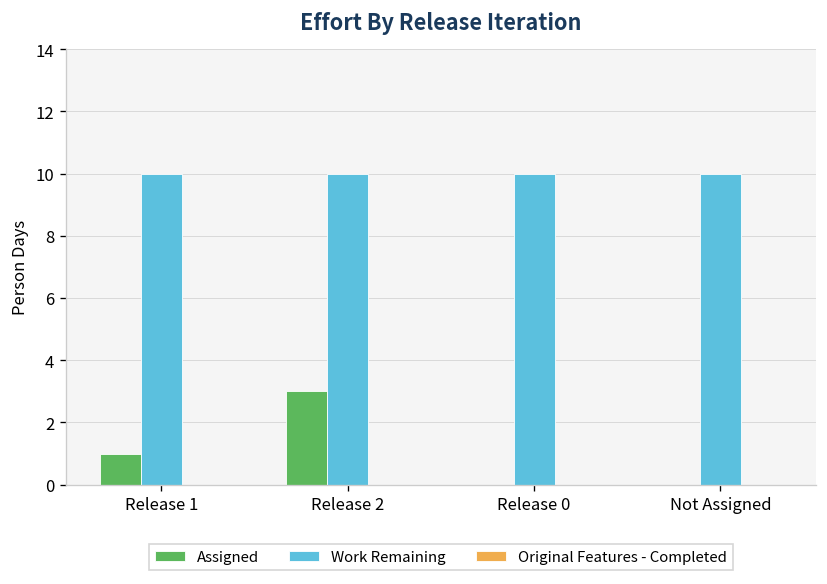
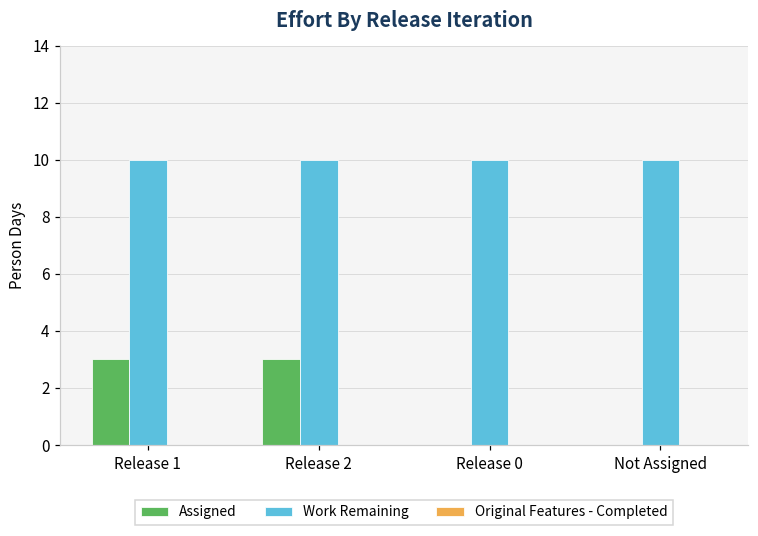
  {
    "Assigned": {
-     "Release 1": 1,
+     "Release 1": 3,
      "Release 2": 3,
      "Release 0": 0,
      "Not Assigned": 0
    },
    "Work Remaining": {
      "Release 1": 10,
      "Release 2": 10,
      "Release 0": 10,
      "Not Assigned": 10
    },
    "Original Features - Completed": {
      "Release 1": 0,
      "Release 2": 0,
      "Release 0": 0,
      "Not Assigned": 0
    }
  }
